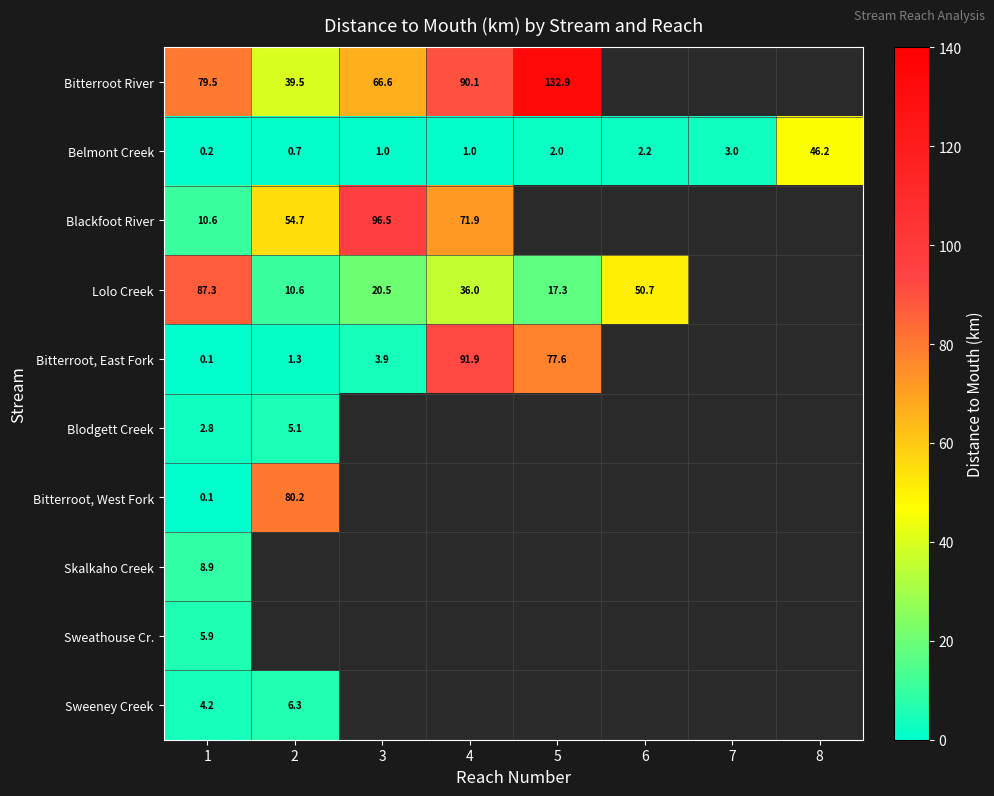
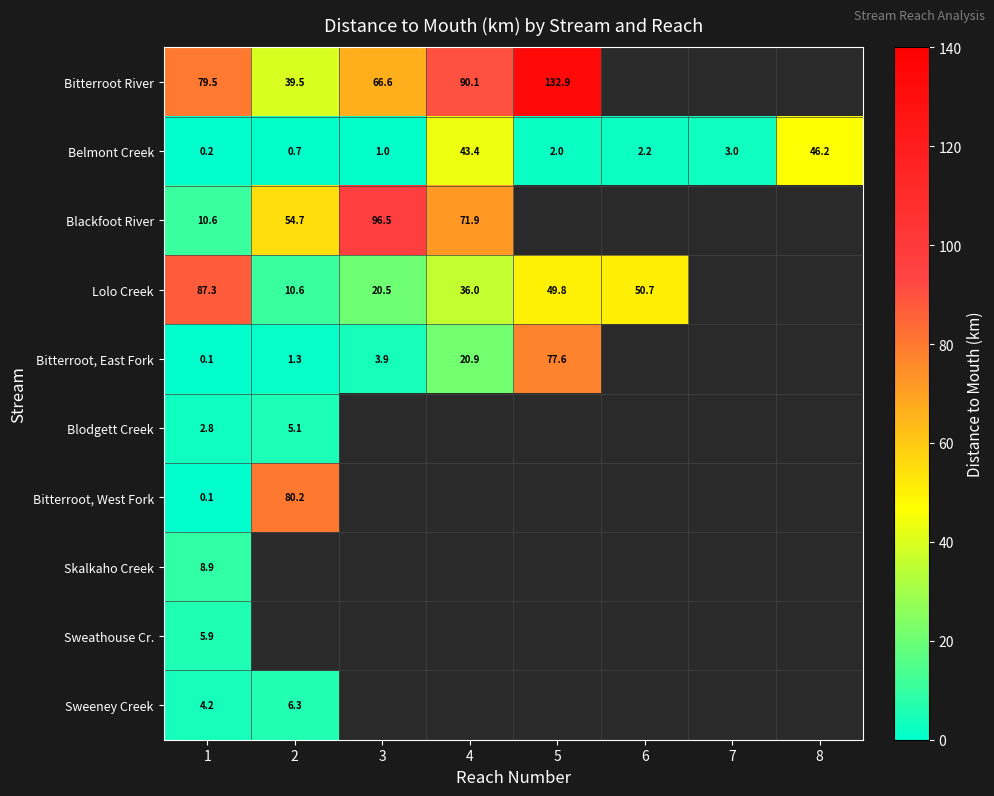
  {
    "Bitterroot River": {
      "1": 79.5,
      "2": 39.5,
      "3": 66.6,
      "4": 90.1,
      "5": 132.9
    },
    "Belmont Creek": {
      "1": 0.2,
      "2": 0.7,
      "3": 1.0,
-     "4": 1.0,
+     "4": 43.4,
      "5": 2.0,
      "6": 2.2,
      "7": 3.0,
      "8": 46.2
    },
    "Blackfoot River": {
      "1": 10.6,
      "2": 54.7,
      "3": 96.5,
      "4": 71.9
    },
    "Lolo Creek": {
      "1": 87.3,
      "2": 10.6,
      "3": 20.5,
      "4": 36.0,
-     "5": 17.3,
+     "5": 49.8,
      "6": 50.7
    },
    "Bitterroot, East Fork": {
      "1": 0.1,
      "2": 1.3,
      "3": 3.9,
-     "4": 91.9,
+     "4": 20.9,
      "5": 77.6
    },
    "Blodgett Creek": {
      "1": 2.8,
      "2": 5.1
    },
    "Bitterroot, West Fork": {
      "1": 0.1,
      "2": 80.2
    },
    "Skalkaho Creek": {
      "1": 8.9
    },
    "Sweathouse Cr.": {
      "1": 5.9
    },
    "Sweeney Creek": {
      "1": 4.2,
      "2": 6.3
    }
  }
